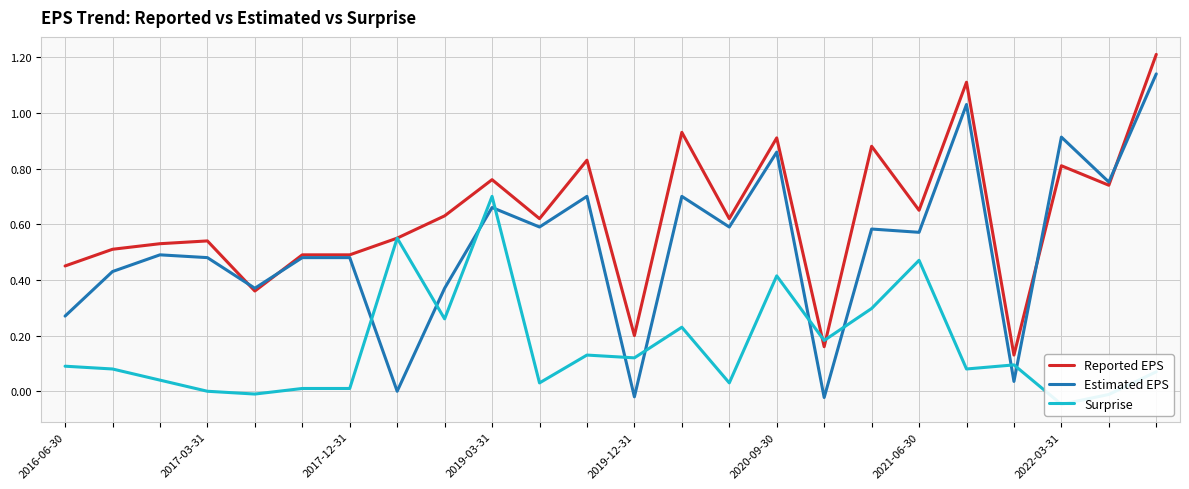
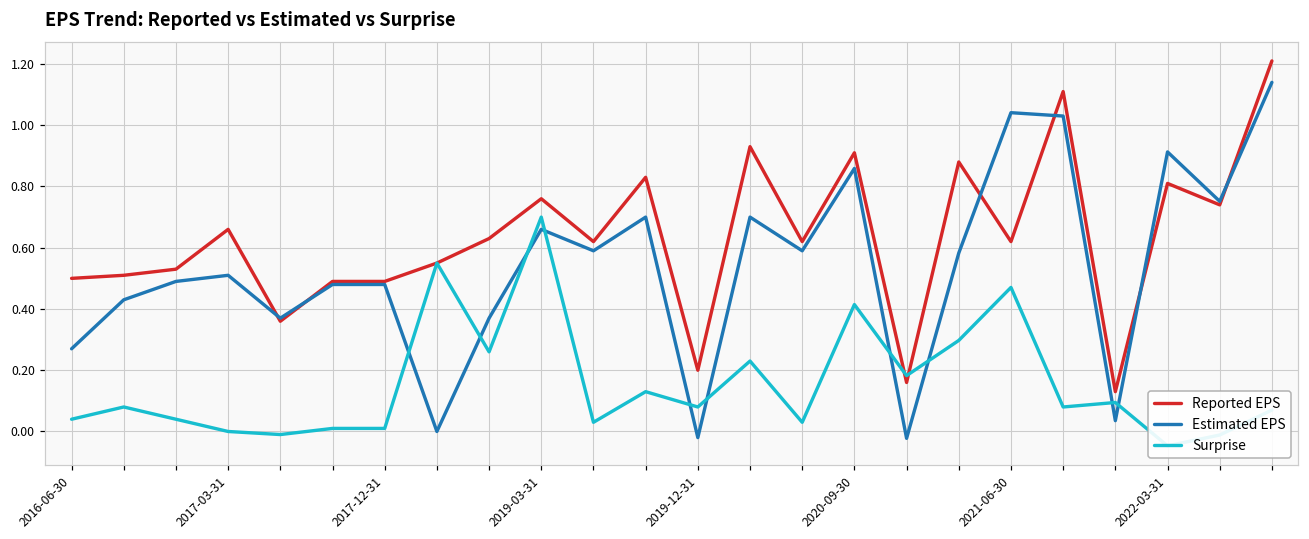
  {
    "Reported EPS": {
-     "2016-06-30": 0.45,
-     "2017-03-31": 0.54,
+     "2016-06-30": 0.50,
+     "2017-03-31": 0.66,
      "2017-12-31": 0.49,
      "2019-03-31": 0.76,
      "2019-12-31": 0.20,
      "2020-09-30": 0.91,
-     "2021-06-30": 0.65,
+     "2021-06-30": 0.62,
      "2022-03-31": 0.81
    },
    "Estimated EPS": {
      "2016-06-30": 0.27,
-     "2017-03-31": 0.48,
+     "2017-03-31": 0.51,
      "2017-12-31": 0.48,
      "2019-03-31": 0.66,
      "2019-12-31": -0.02,
      "2020-09-30": 0.86,
-     "2021-06-30": 0.57,
+     "2021-06-30": 1.04,
      "2022-03-31": 0.91
    },
    "Surprise": {
-     "2016-06-30": 0.09,
+     "2016-06-30": 0.04,
      "2017-03-31": 0.00,
      "2017-12-31": 0.01,
      "2019-03-31": 0.70,
-     "2019-12-31": 0.12,
+     "2019-12-31": 0.08,
      "2020-09-30": 0.41,
      "2021-06-30": 0.47
    }
  }
